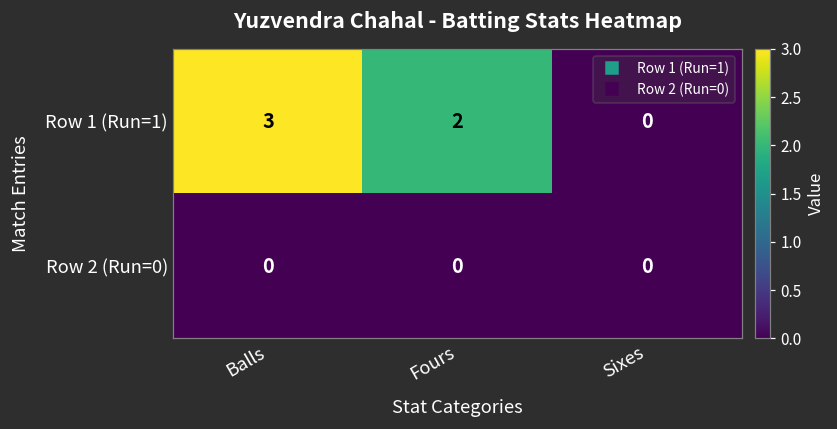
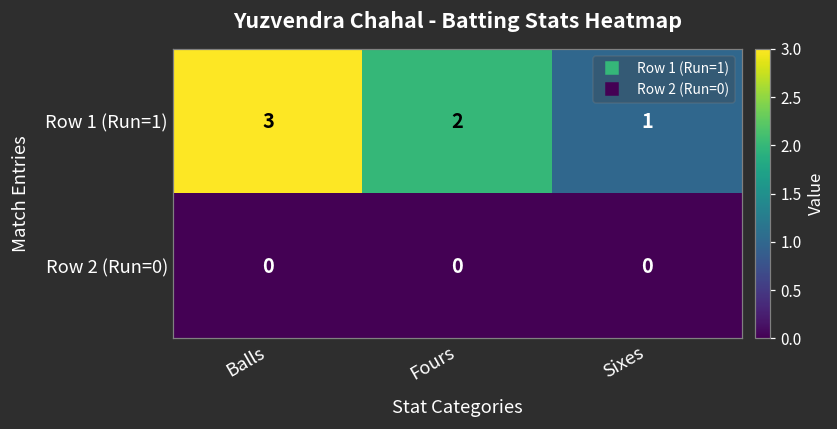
  {
    "Row 1 (Run=1)": {
      "Balls": 3,
      "Fours": 2,
-     "Sixes": 0
+     "Sixes": 1
    },
    "Row 2 (Run=0)": {
      "Balls": 0,
      "Fours": 0,
      "Sixes": 0
    }
  }
